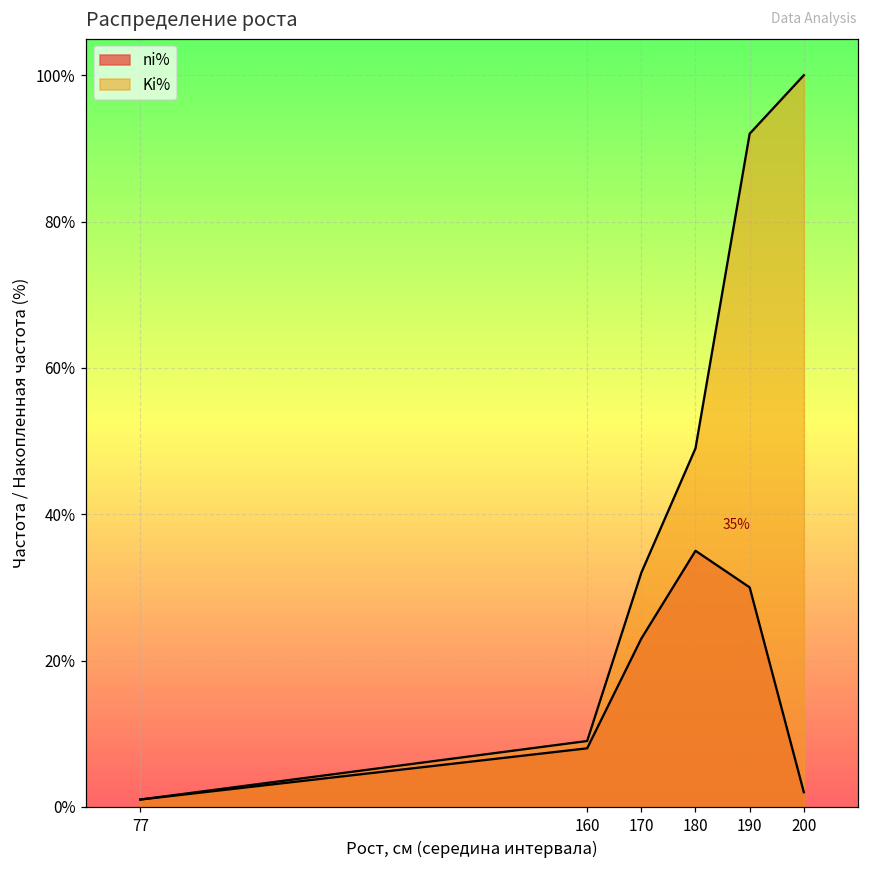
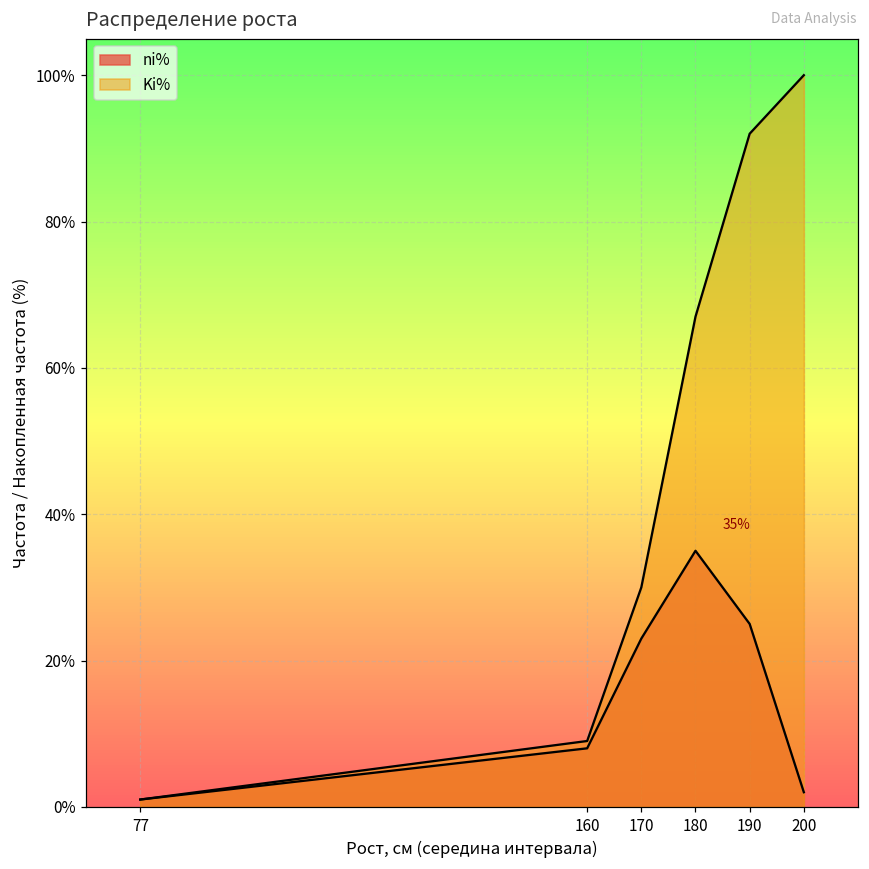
  {
    "ni%": {
      "160": "8%",
      "170": "23%",
      "180": "35%",
-     "190": "30%",
+     "190": "25%",
      "200": "2%"
    },
    "Ki%": {
      "160": "9%",
-     "170": "32%",
-     "180": "49%",
+     "170": "30%",
+     "180": "67%",
      "190": "92%",
      "200": "100%"
    }
  }
